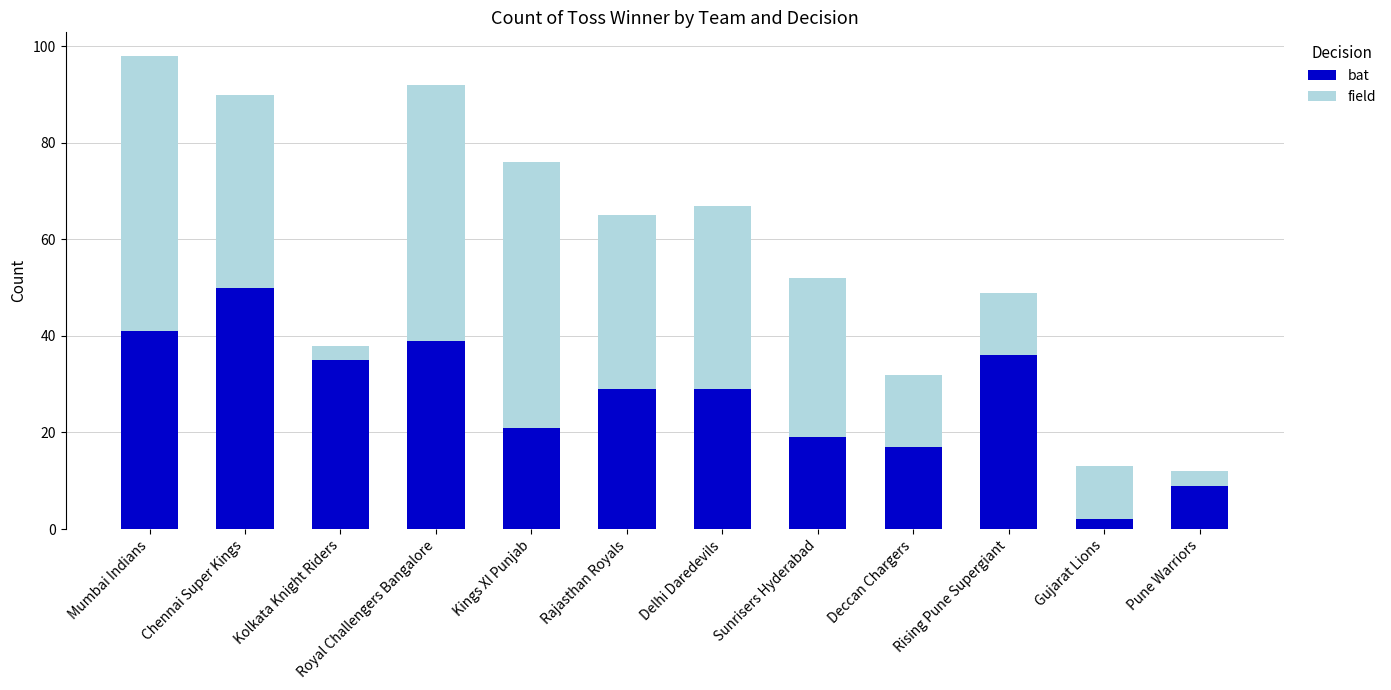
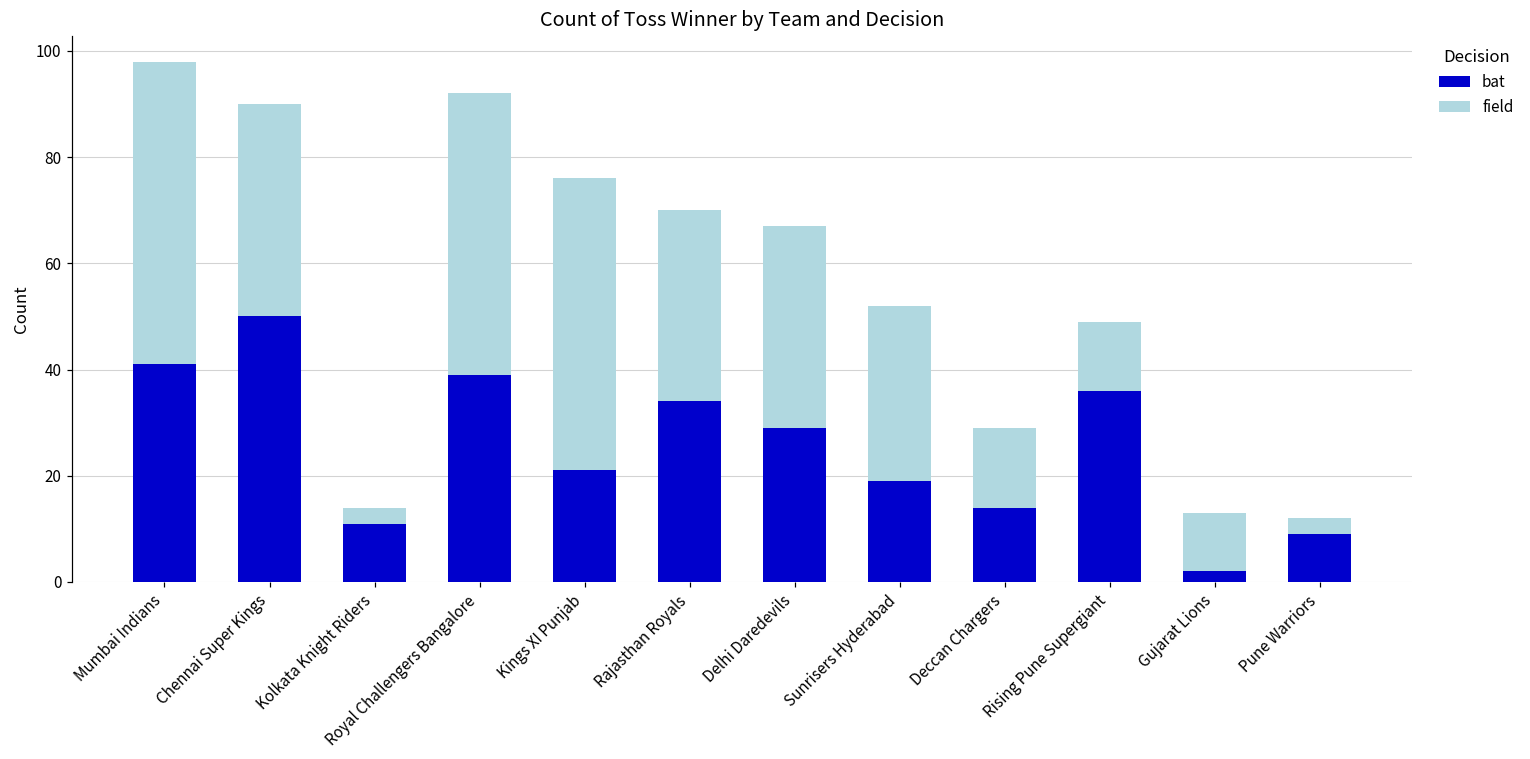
  {
    "bat": {
      "Mumbai Indians": 41,
      "Chennai Super Kings": 50,
-     "Kolkata Knight Riders": 35,
+     "Kolkata Knight Riders": 11,
      "Royal Challengers Bangalore": 39,
      "Kings XI Punjab": 21,
-     "Rajasthan Royals": 29,
+     "Rajasthan Royals": 34,
      "Delhi Daredevils": 29,
      "Sunrisers Hyderabad": 19,
-     "Deccan Chargers": 17,
+     "Deccan Chargers": 14,
      "Rising Pune Supergiant": 36,
      "Gujarat Lions": 2,
      "Pune Warriors": 9
    },
    "field": {
      "Mumbai Indians": 57,
      "Chennai Super Kings": 40,
      "Kolkata Knight Riders": 3,
      "Royal Challengers Bangalore": 53,
      "Kings XI Punjab": 55,
      "Rajasthan Royals": 36,
      "Delhi Daredevils": 38,
      "Sunrisers Hyderabad": 33,
      "Deccan Chargers": 15,
      "Rising Pune Supergiant": 13,
      "Gujarat Lions": 11,
      "Pune Warriors": 3
    }
  }
